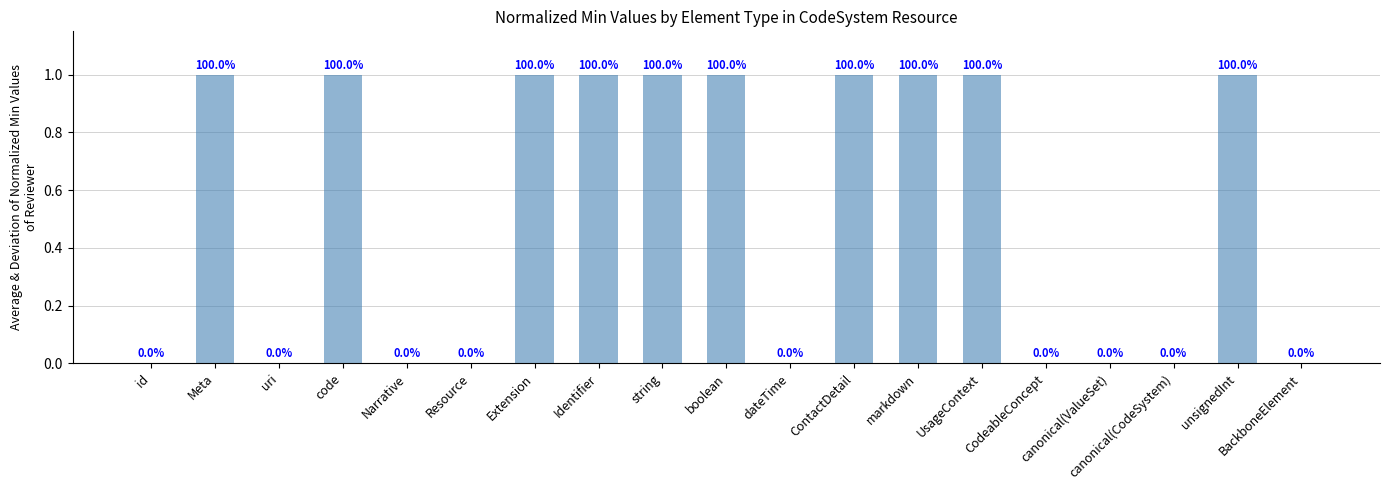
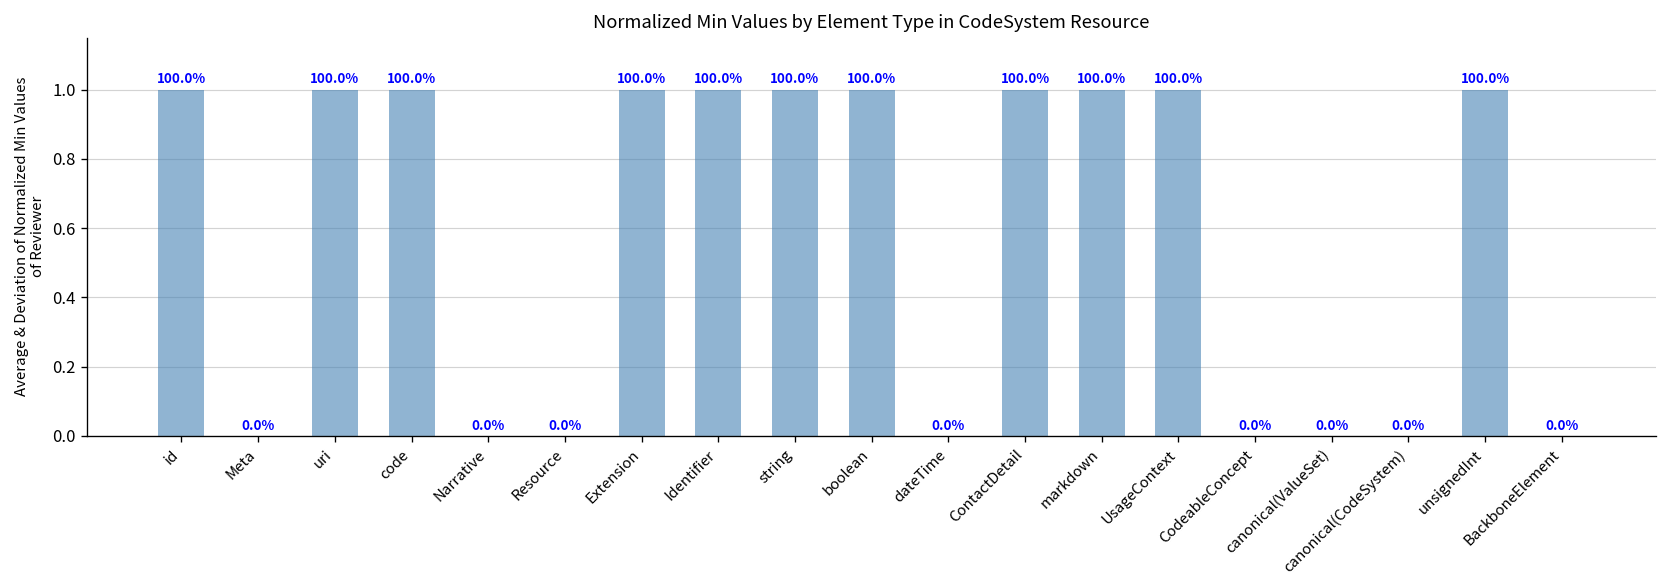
  {
-   "id": "0.0%",
-   "Meta": "100.0%",
-   "uri": "0.0%",
+   "id": "100.0%",
+   "Meta": "0.0%",
+   "uri": "100.0%",
    "code": "100.0%",
    "Narrative": "0.0%",
    "Resource": "0.0%",
    "Extension": "100.0%",
    "Identifier": "100.0%",
    "string": "100.0%",
    "boolean": "100.0%",
    "dateTime": "0.0%",
    "ContactDetail": "100.0%",
    "markdown": "100.0%",
    "UsageContext": "100.0%",
    "CodeableConcept": "0.0%",
    "canonical(ValueSet)": "0.0%",
    "canonical(CodeSystem)": "0.0%",
    "unsignedInt": "100.0%",
    "BackboneElement": "0.0%"
  }
